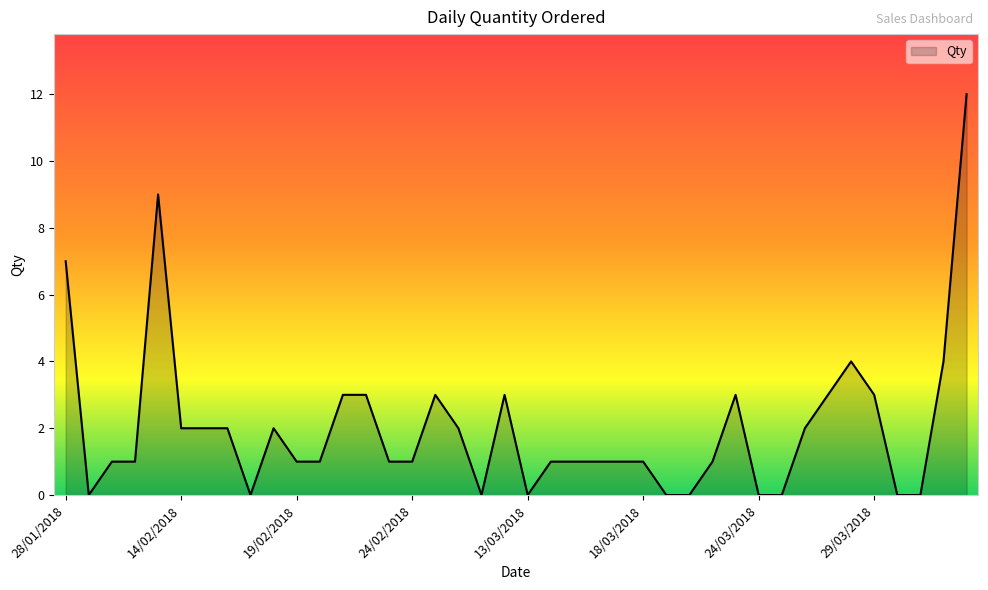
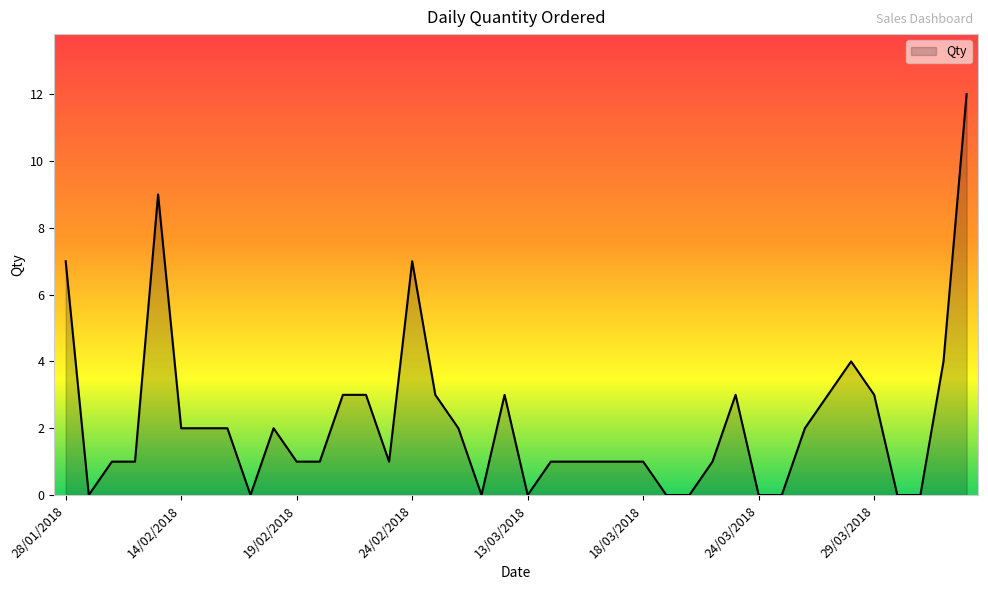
  {
    "28/01/2018": 7,
    "14/02/2018": 2,
    "19/02/2018": 1,
-   "24/02/2018": 1,
+   "24/02/2018": 7,
    "13/03/2018": 0,
    "18/03/2018": 1,
    "24/03/2018": 0,
    "29/03/2018": 3
  }
